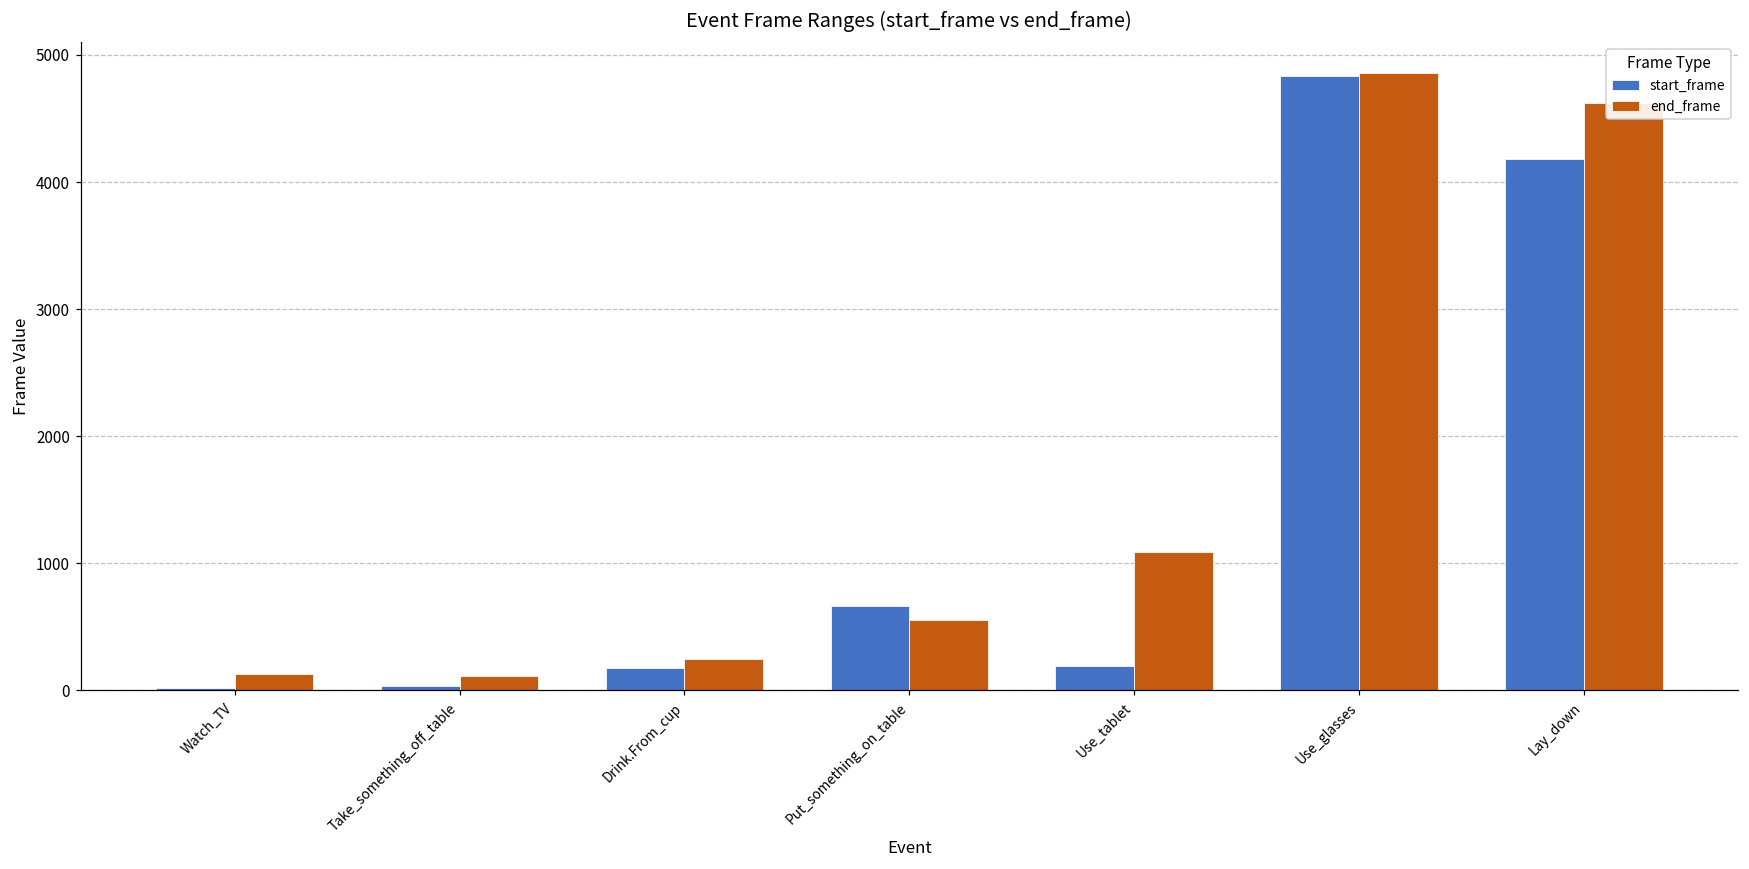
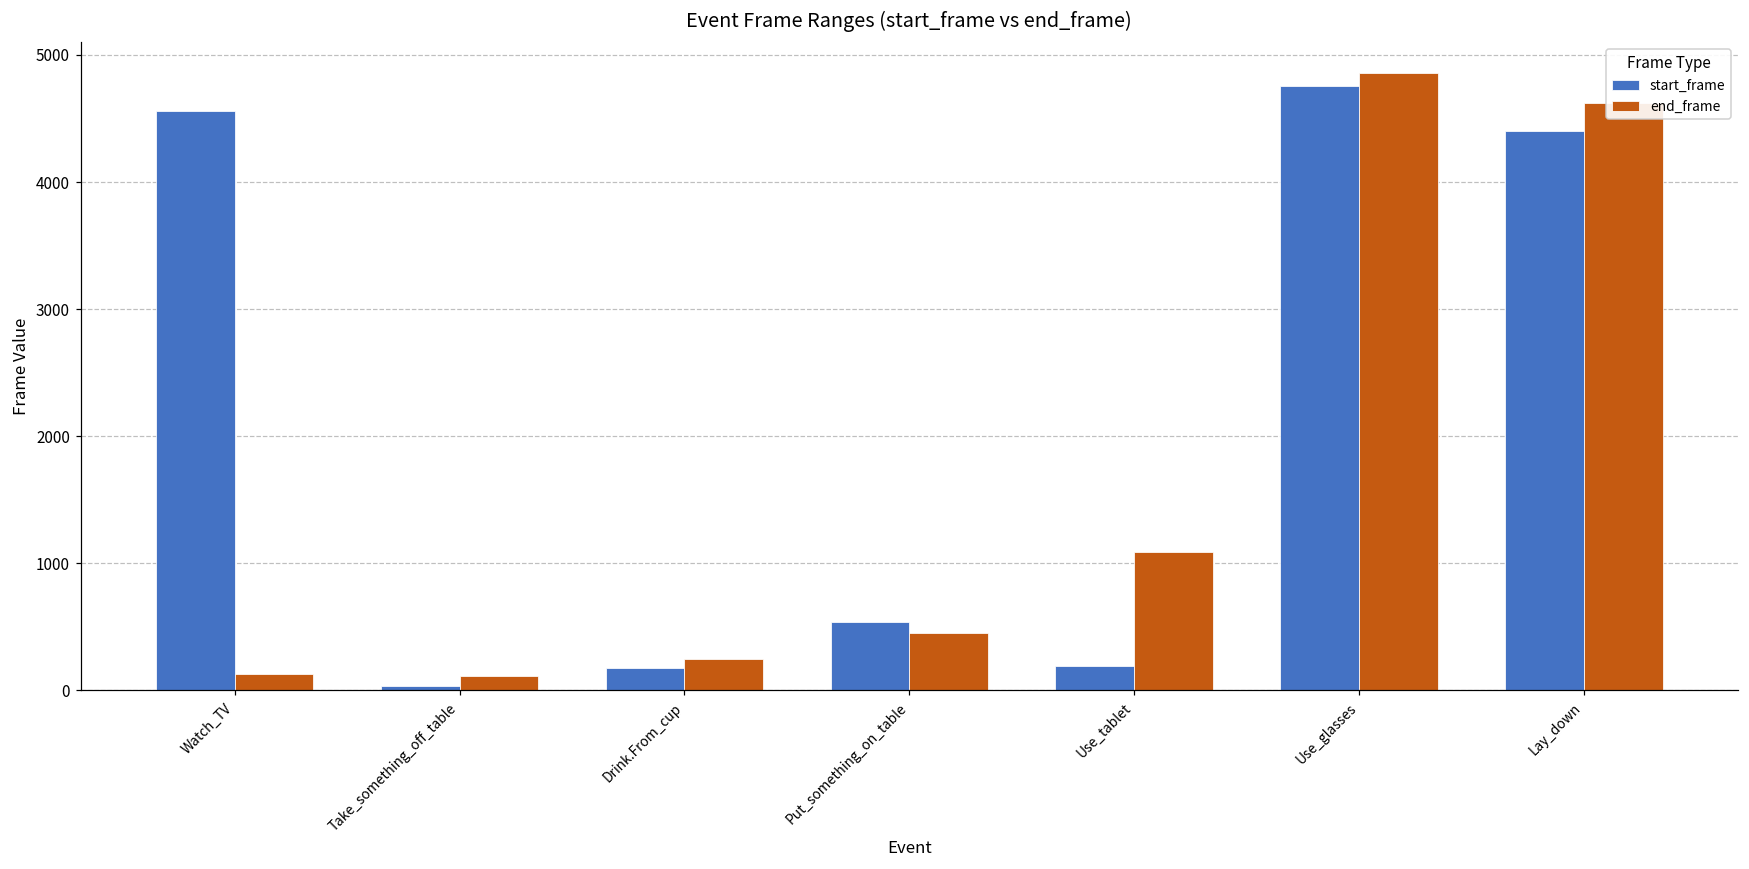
  {
    "start_frame": {
-     "Watch_TV": 20,
+     "Watch_TV": 4560,
      "Take_something_off_table": 40,
      "Drink.From_cup": 170,
-     "Put_something_on_table": 660,
+     "Put_something_on_table": 540,
      "Use_tablet": 190,
-     "Use_glasses": 4830,
-     "Lay_down": 4180
+     "Use_glasses": 4760,
+     "Lay_down": 4400
    },
    "end_frame": {
      "Watch_TV": 130,
      "Take_something_off_table": 120,
      "Drink.From_cup": 250,
-     "Put_something_on_table": 560,
+     "Put_something_on_table": 460,
      "Use_tablet": 1090,
      "Use_glasses": 4860
    }
  }
